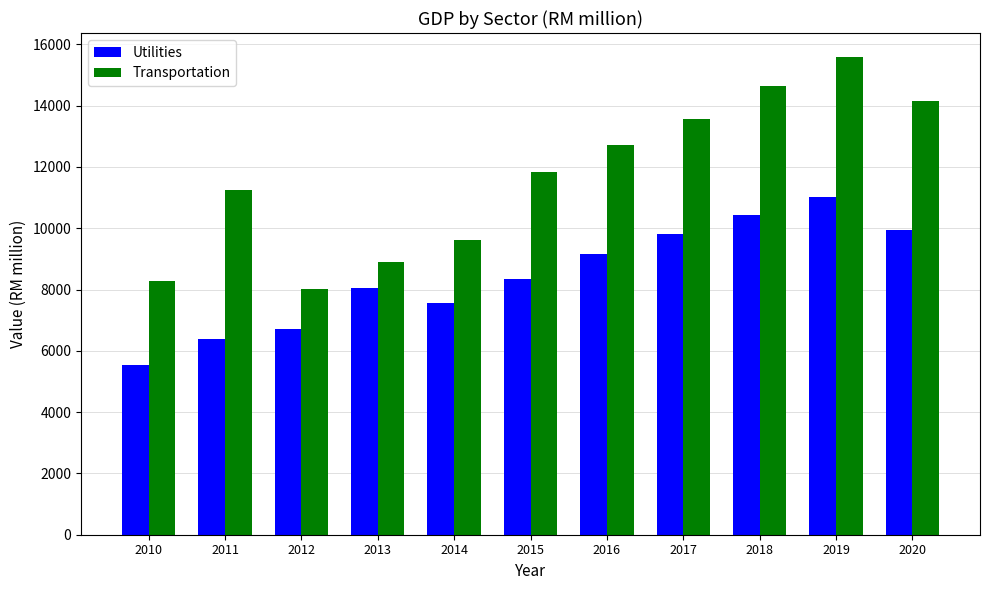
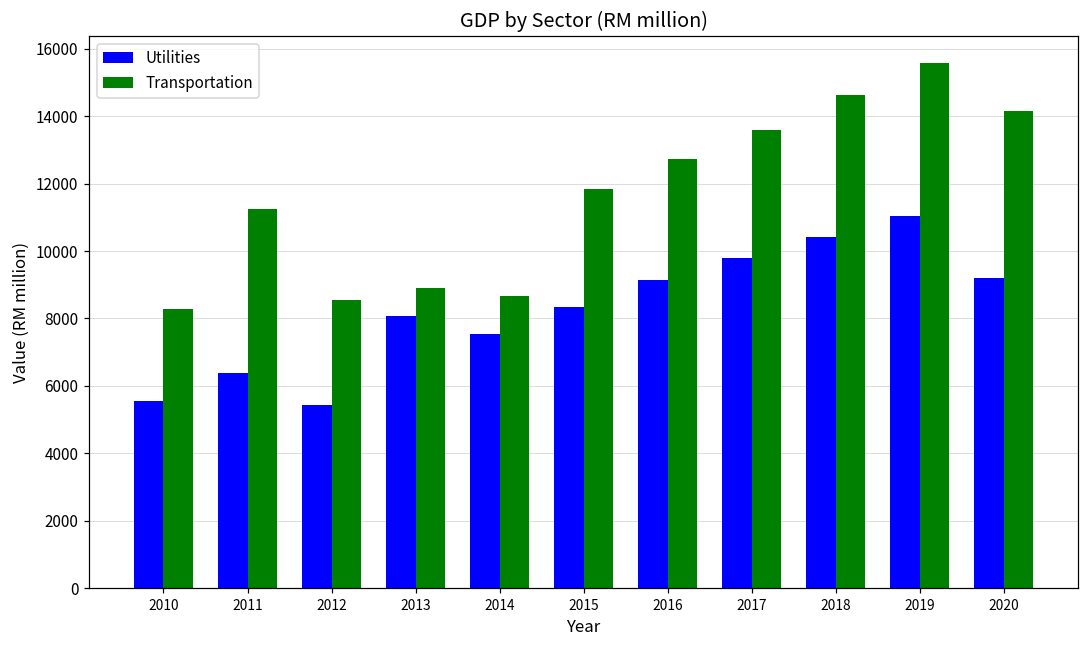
  {
    "Utilities": {
      "2010": 5500,
      "2011": 6400,
-     "2012": 6700,
+     "2012": 5400,
      "2013": 8100,
      "2014": 7600,
      "2015": 8300,
      "2016": 9100,
      "2017": 9800,
      "2018": 10400,
      "2019": 11000,
-     "2020": 10000
+     "2020": 9200
    },
    "Transportation": {
      "2010": 8300,
      "2011": 11300,
-     "2012": 8000,
+     "2012": 8500,
      "2013": 8900,
-     "2014": 9600,
+     "2014": 8700,
      "2015": 11800,
      "2016": 12700,
      "2017": 13600,
      "2018": 14600,
      "2019": 15600,
      "2020": 14200
    }
  }
